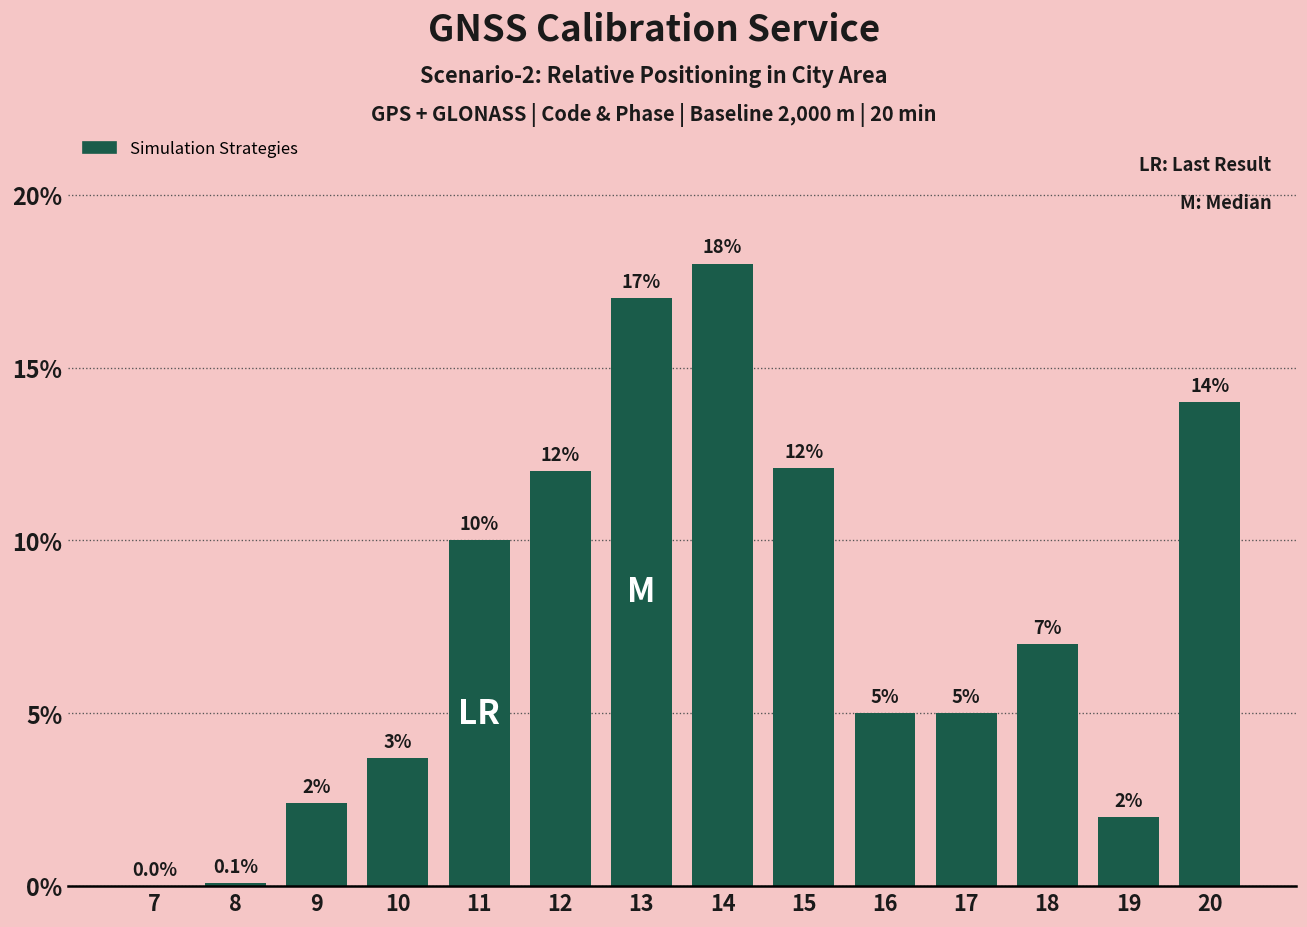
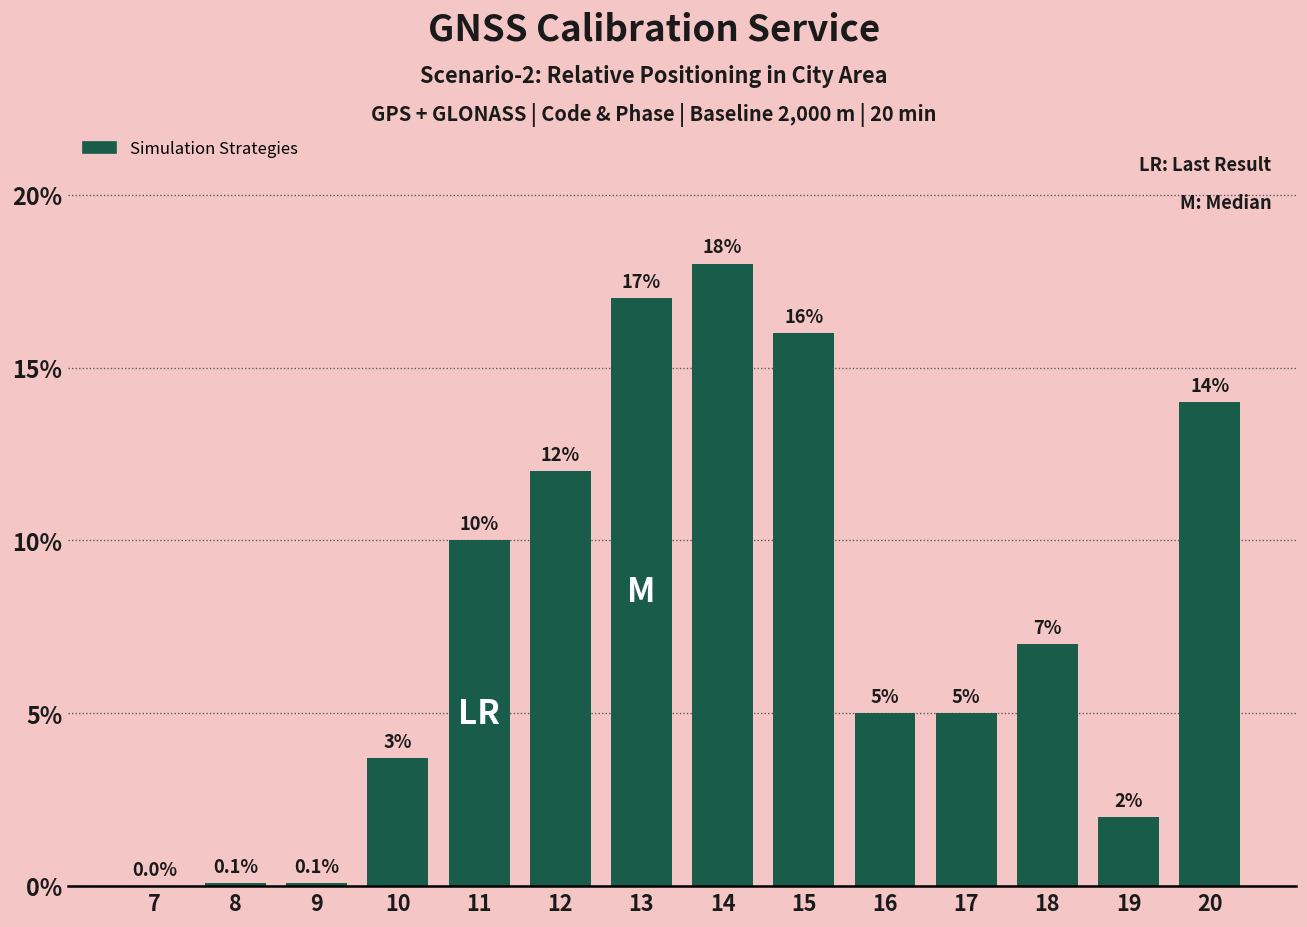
  {
    "7": "0.0%",
    "8": "0.1%",
-   "9": "2%",
+   "9": "0.1%",
    "11": "10%",
    "12": "12%",
    "13": "17%",
    "14": "18%",
-   "15": "12%",
+   "15": "16%",
    "16": "5%",
    "17": "5%",
    "18": "7%",
    "19": "2%",
    "20": "14%"
  }
